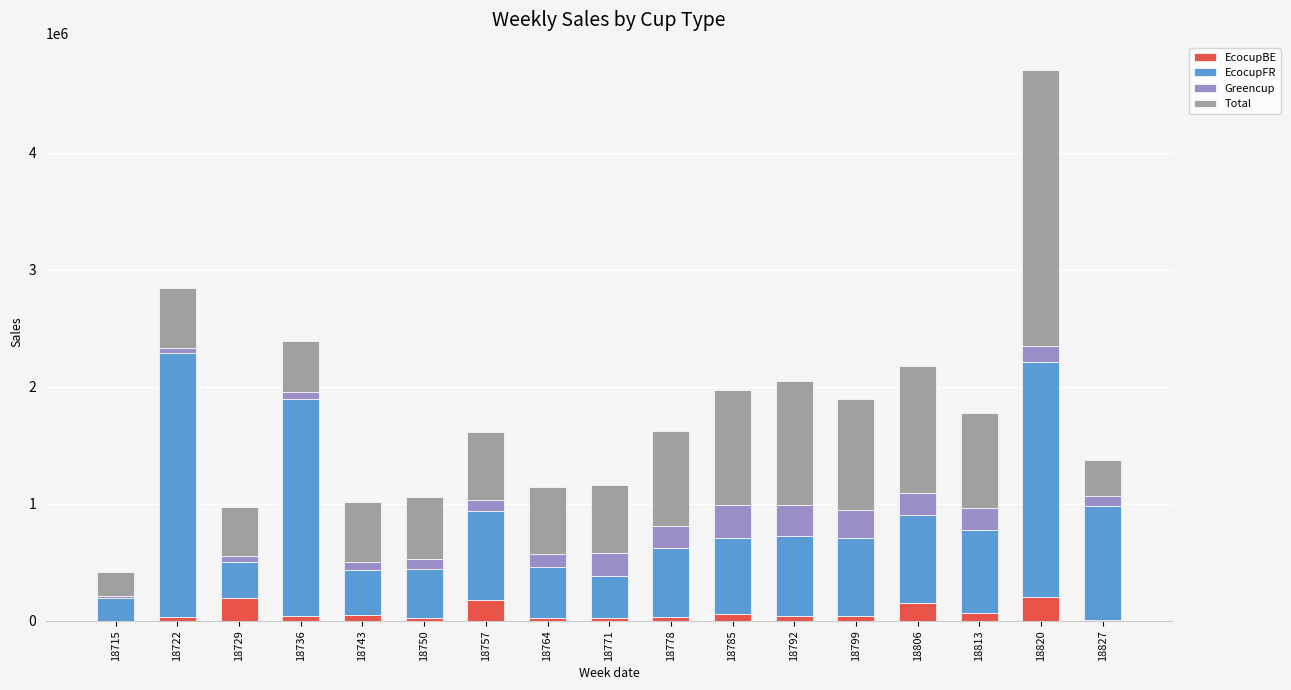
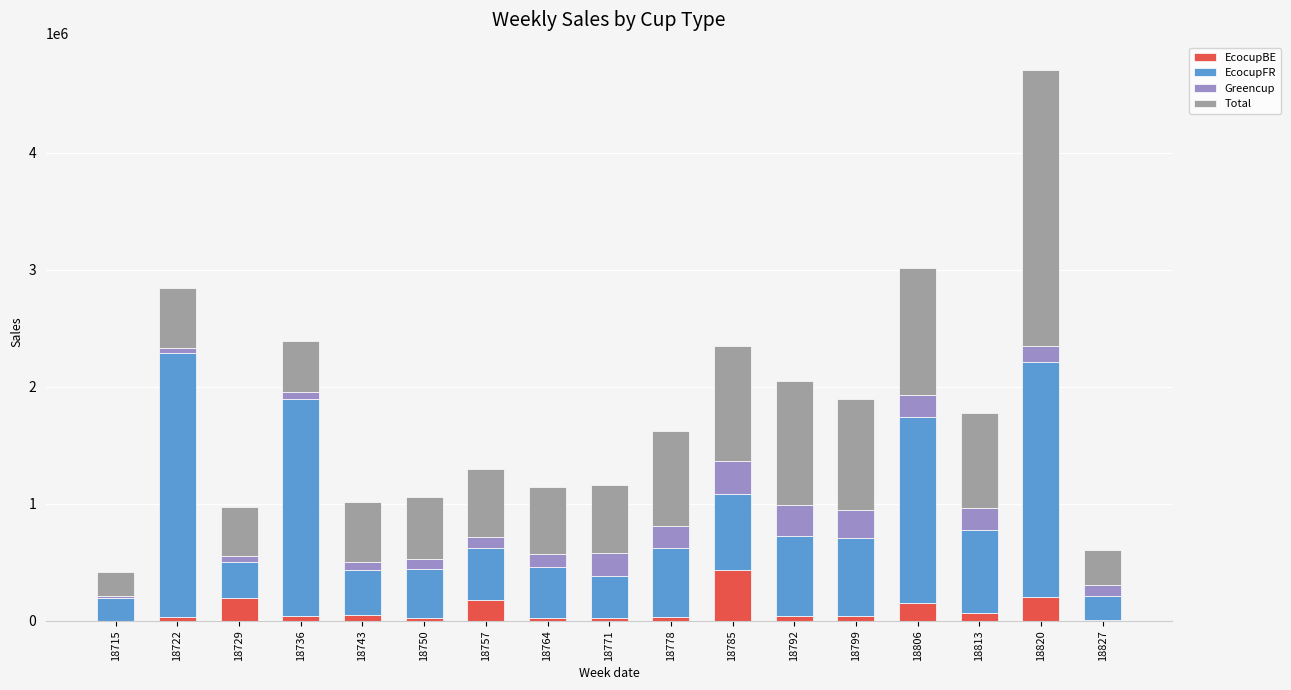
  {
    "EcocupBE": {
      "18722": 30000,
      "18729": 200000,
      "18736": 40000,
      "18743": 50000,
      "18750": 30000,
      "18757": 170000,
      "18764": 20000,
      "18771": 30000,
      "18778": 40000,
-     "18785": 60000,
+     "18785": 430000,
      "18792": 40000,
      "18799": 40000,
      "18806": 150000,
      "18813": 70000,
      "18820": 210000
    },
    "EcocupFR": {
      "18715": 190000,
      "18722": 2250000,
      "18729": 300000,
      "18736": 1850000,
      "18743": 390000,
      "18750": 410000,
-     "18757": 770000,
+     "18757": 450000,
      "18764": 430000,
      "18771": 360000,
      "18778": 590000,
      "18785": 650000,
      "18792": 680000,
      "18799": 670000,
-     "18806": 750000,
+     "18806": 1590000,
      "18813": 710000,
      "18820": 2010000,
-     "18827": 970000
+     "18827": 200000
    }
  }
